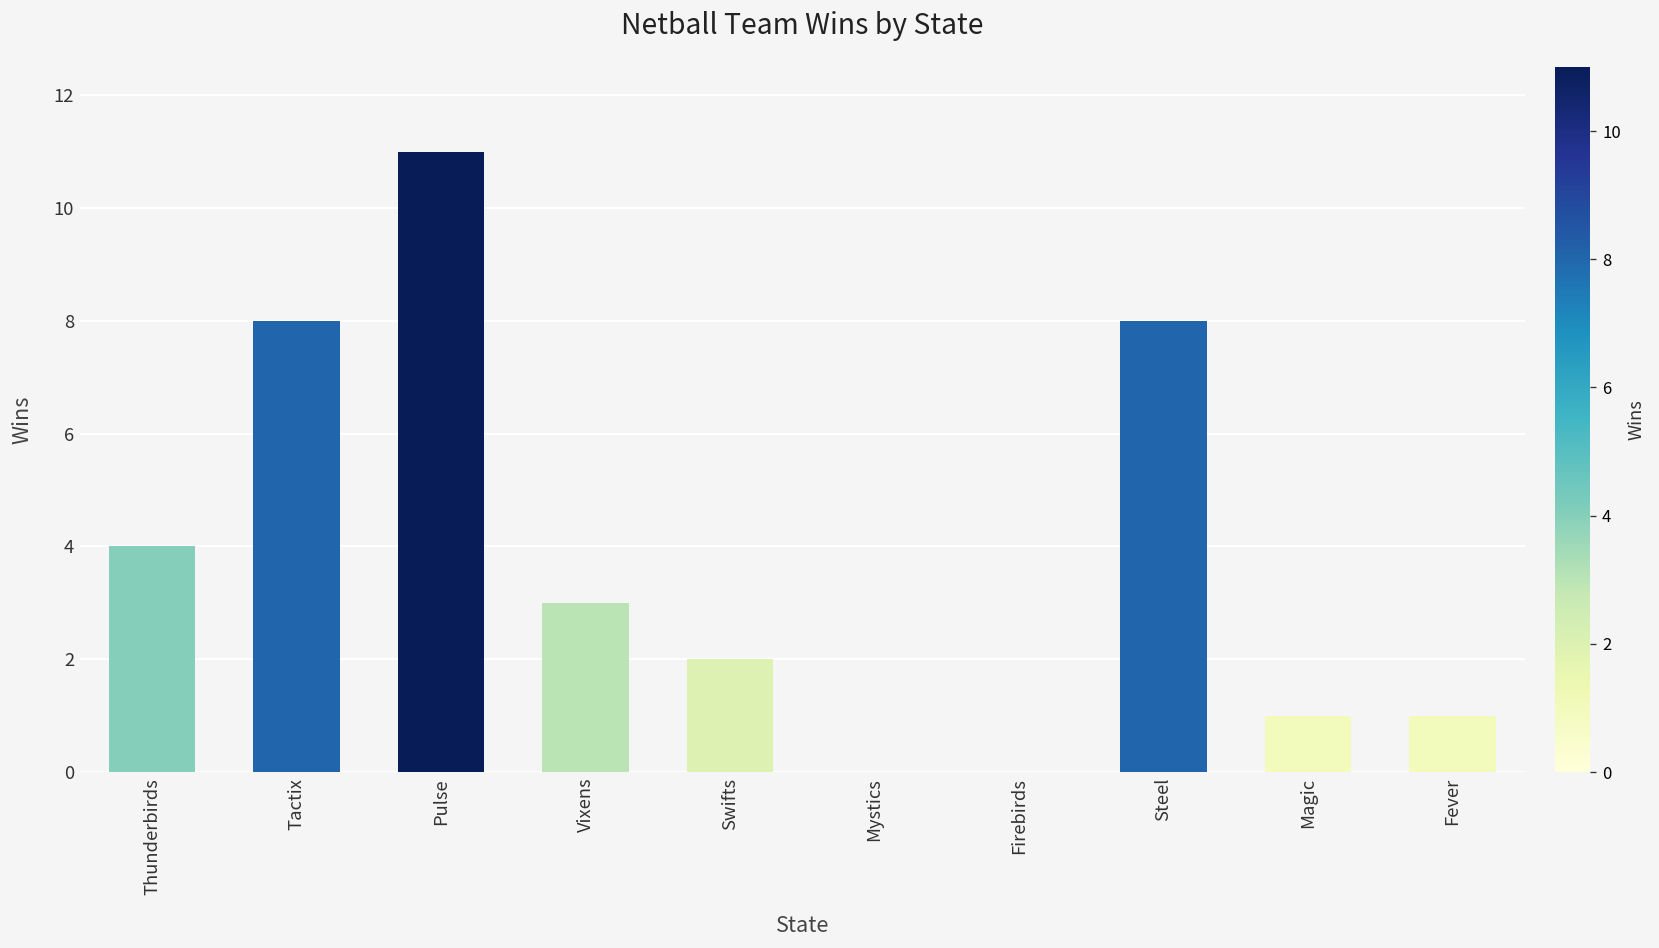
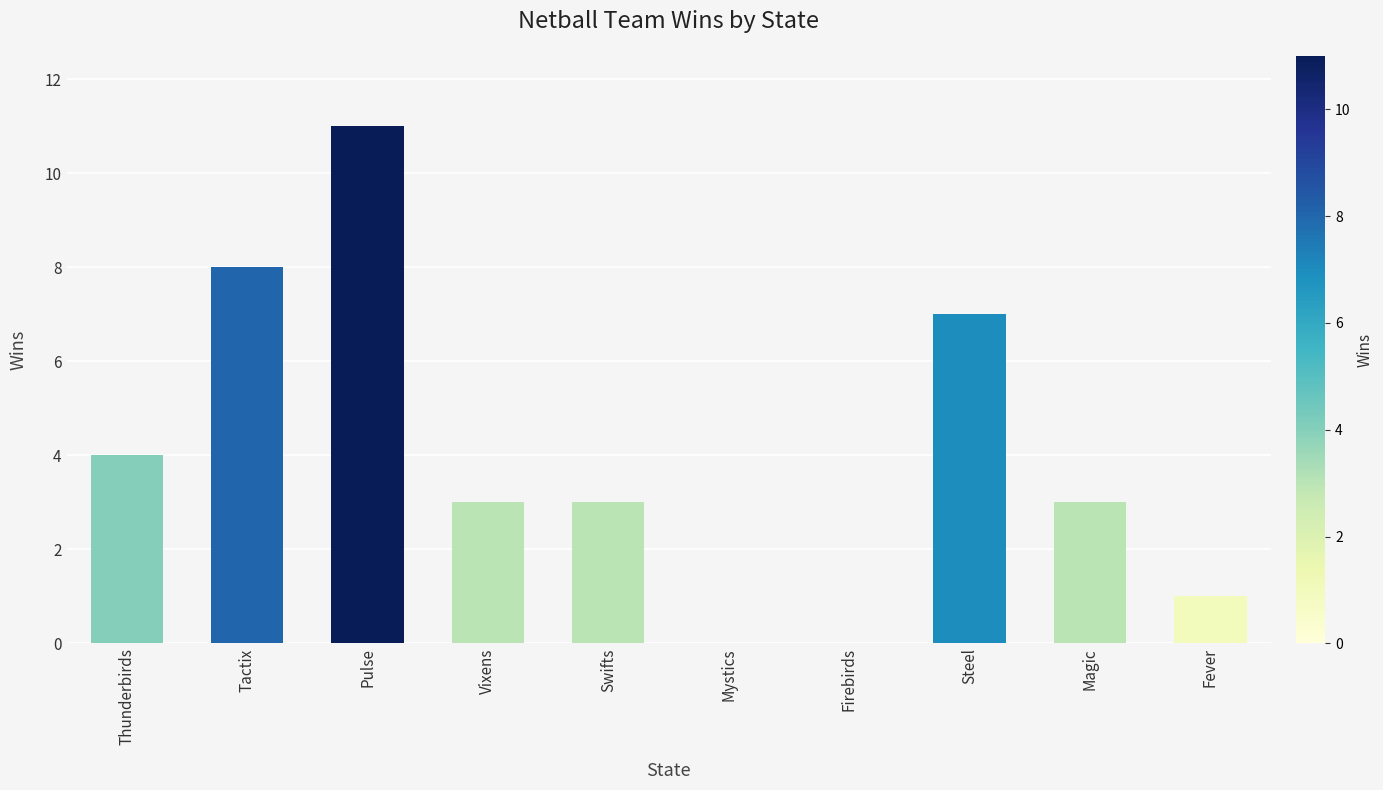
  {
    "Thunderbirds": 4,
    "Tactix": 8,
    "Pulse": 11,
    "Vixens": 3,
-   "Swifts": 2,
+   "Swifts": 3,
    "Mystics": 0,
    "Firebirds": 0,
-   "Steel": 8,
-   "Magic": 1,
+   "Steel": 7,
+   "Magic": 3,
    "Fever": 1
  }
